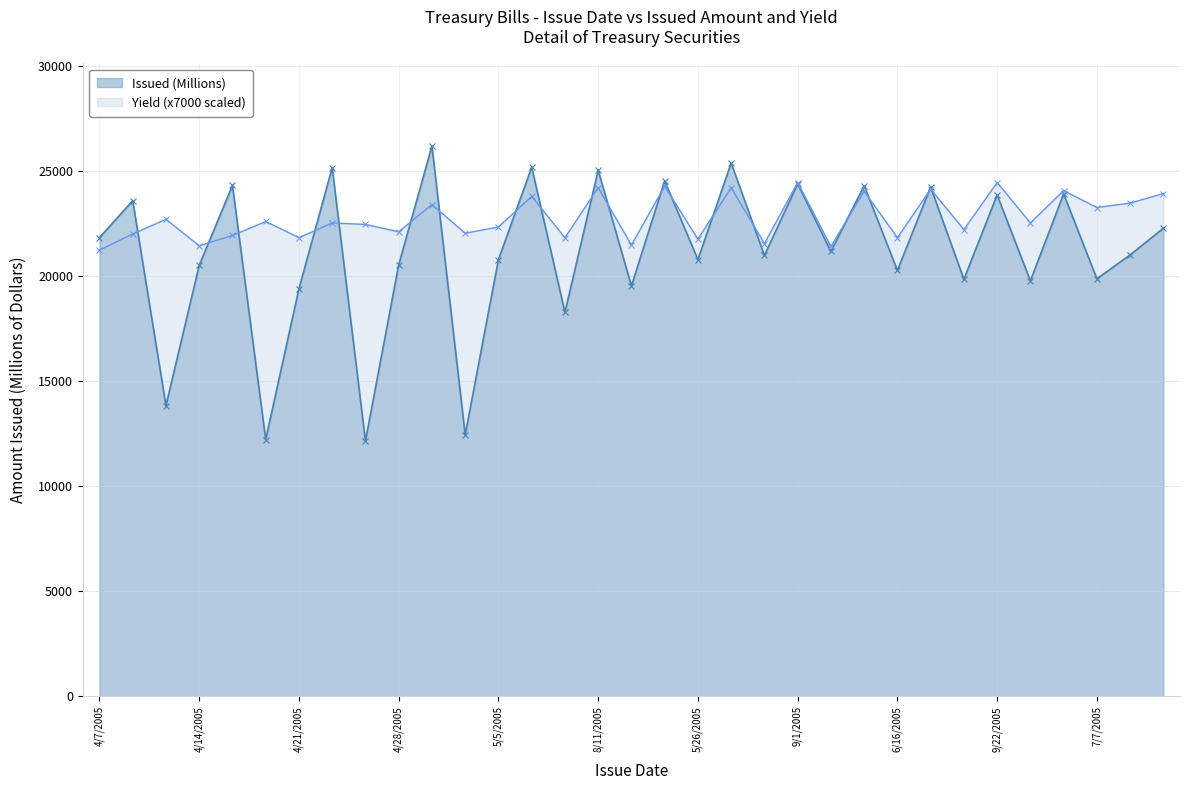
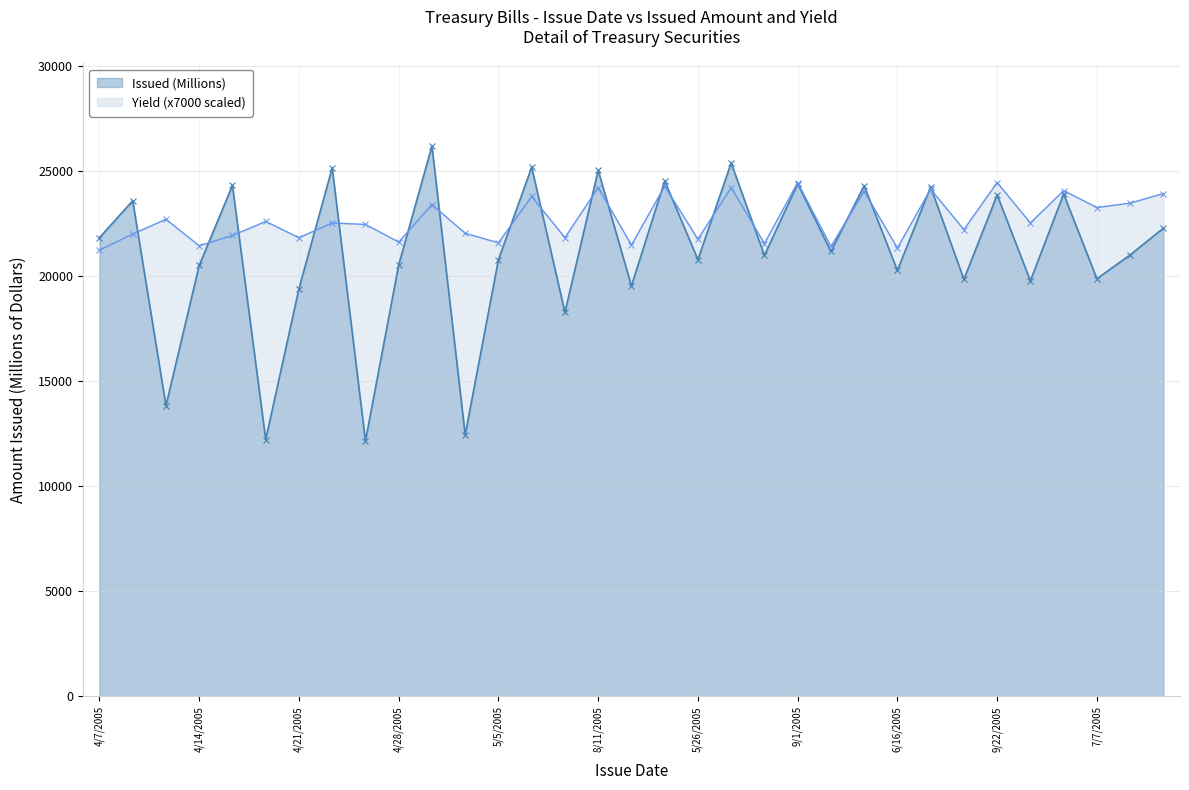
  {
    "Issued (Millions)": {
      "4/7/2005": 21800,
      "4/14/2005": 20500,
      "4/21/2005": 19400,
      "4/28/2005": 20500,
      "5/5/2005": 20800,
      "8/11/2005": 25000,
      "5/26/2005": 20800,
      "6/16/2005": 20300
    },
    "Yield (x7000 scaled)": {
      "4/7/2005": 21200,
      "4/14/2005": 21500,
      "4/21/2005": 21800,
-     "4/28/2005": 22100,
-     "5/5/2005": 22400,
+     "4/28/2005": 21600,
+     "5/5/2005": 21600,
      "8/11/2005": 24200,
      "5/26/2005": 21800,
-     "6/16/2005": 21800
+     "6/16/2005": 21400
    }
  }
